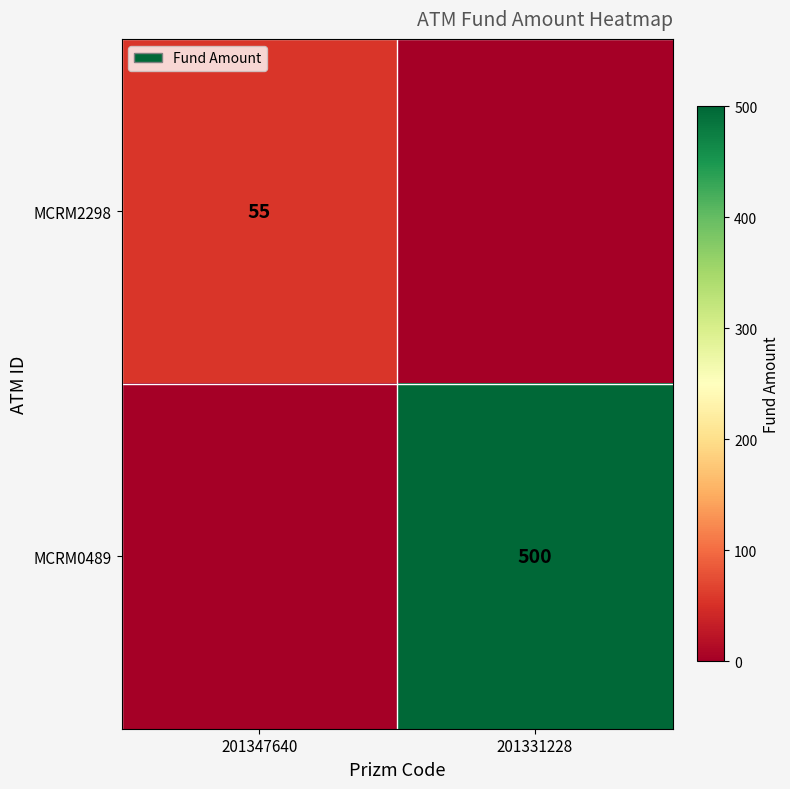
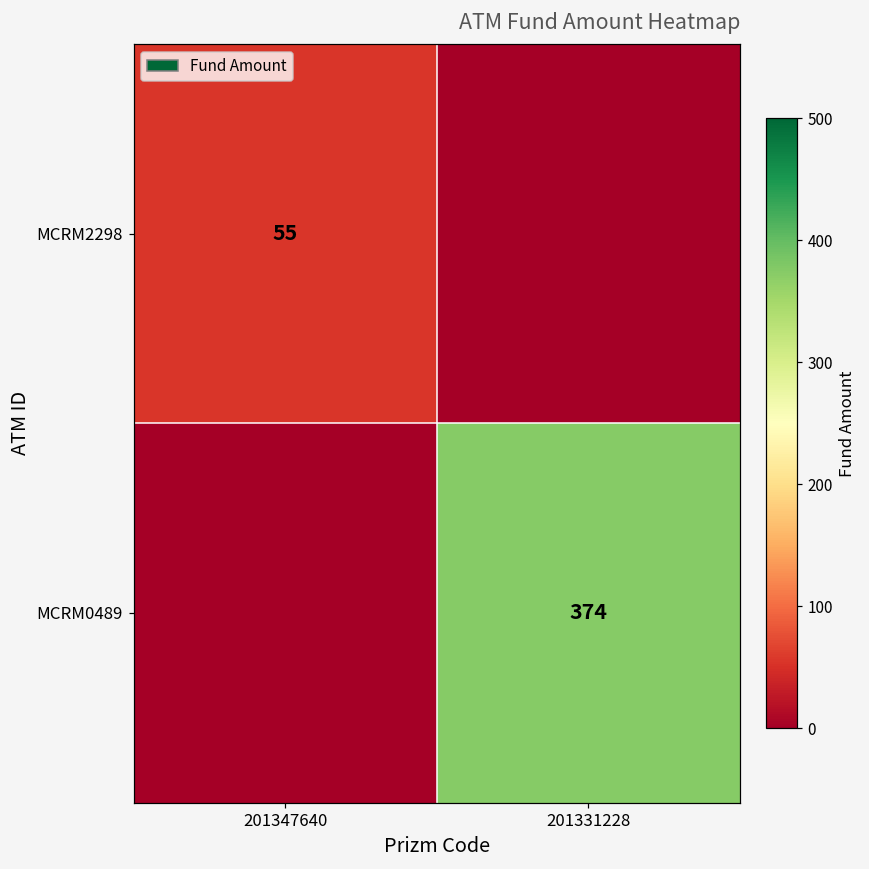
  {
    "MCRM2298": {
      "201347640": 55
    },
    "MCRM0489": {
-     "201331228": 500
+     "201331228": 374
    }
  }
